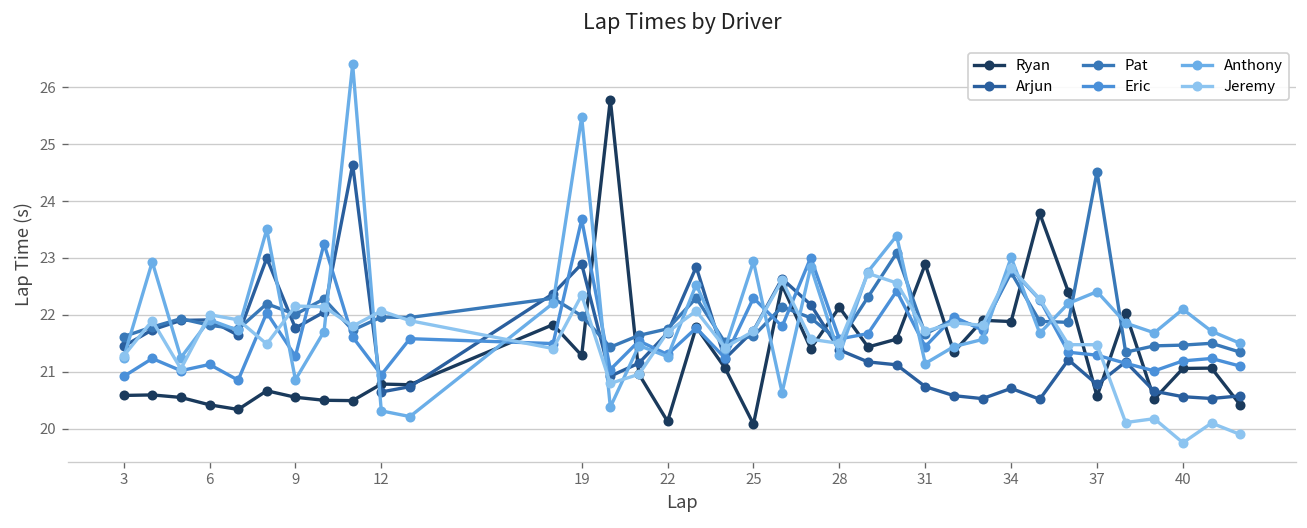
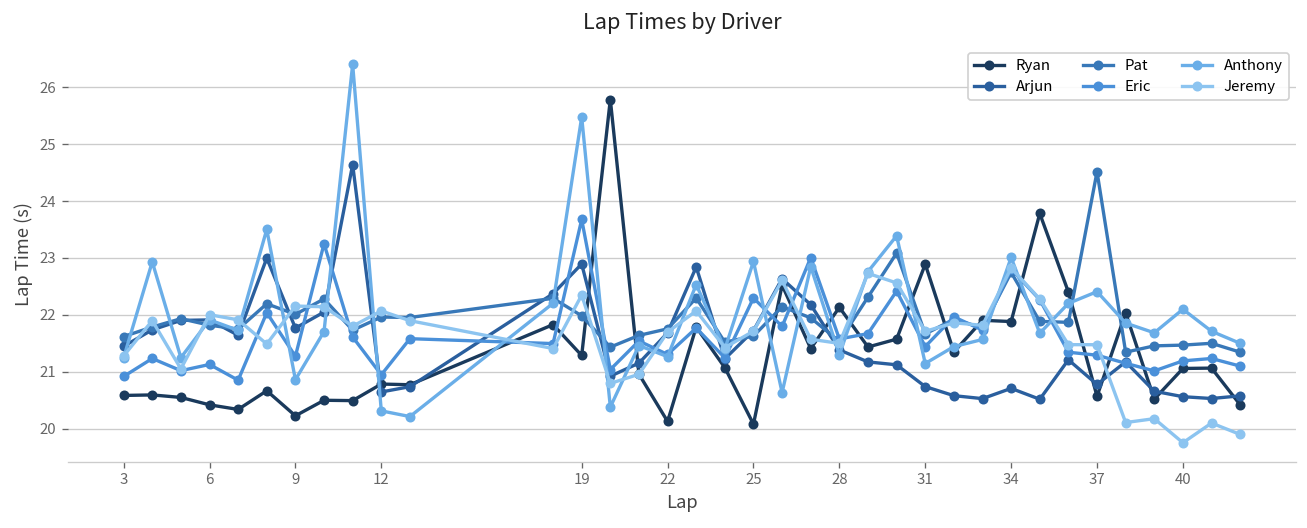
  {
    "Ryan": {
      "3": 20.6,
      "6": 20.4,
-     "9": 20.6,
+     "9": 20.2,
      "12": 20.8,
      "19": 21.3,
      "22": 20.1,
      "25": 20.1,
      "28": 22.1,
      "31": 22.9,
      "34": 21.9,
      "37": 20.6,
      "40": 21.1
    }
  }
